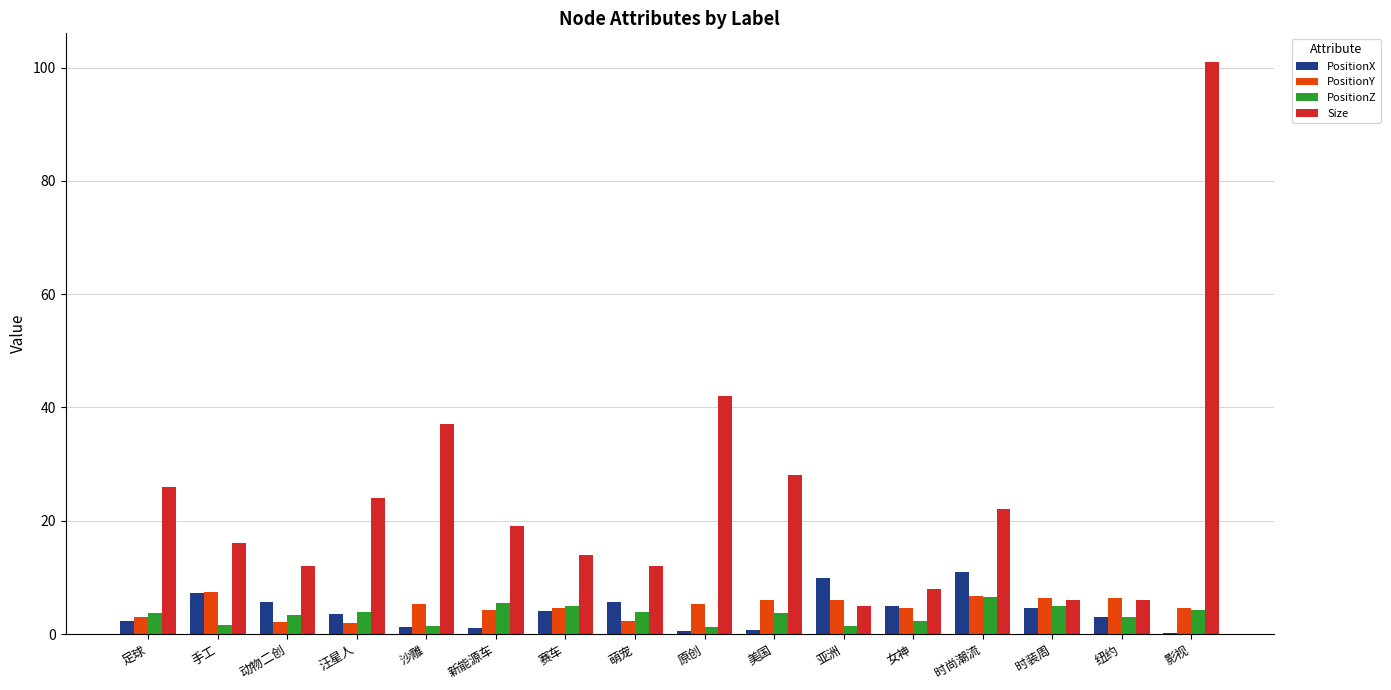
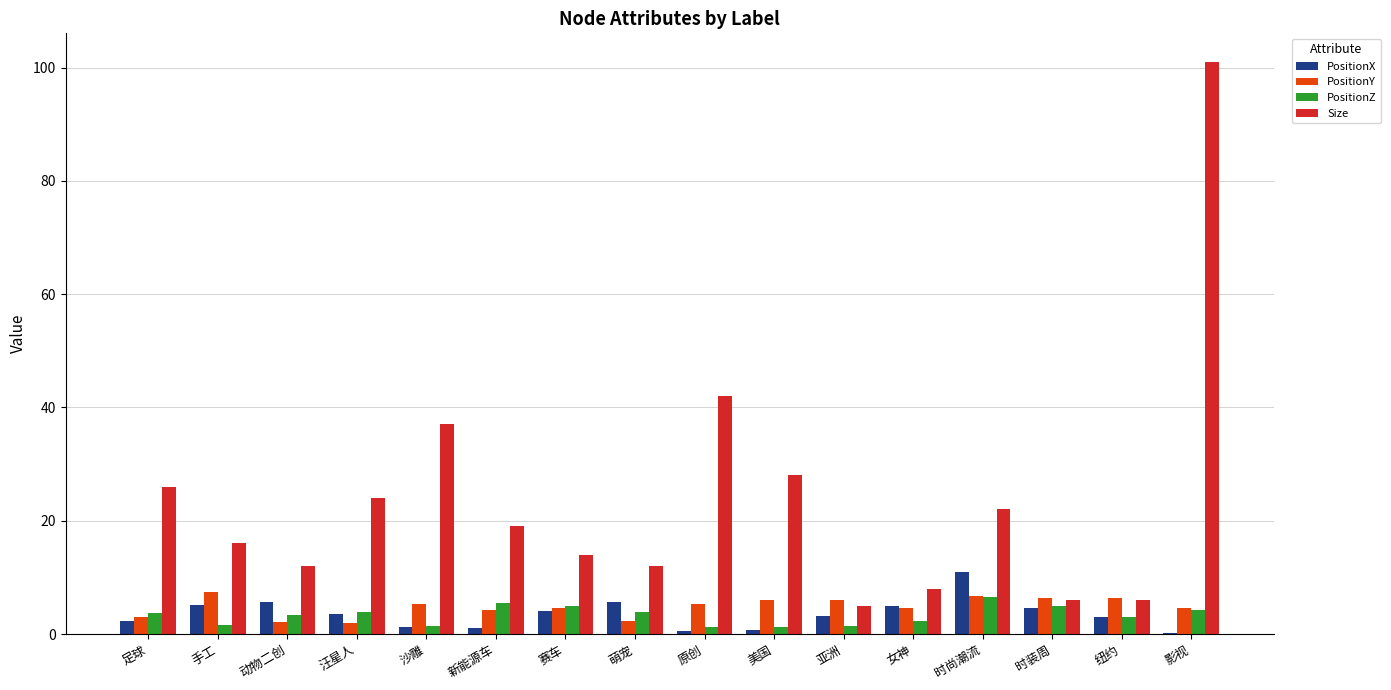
  {
    "PositionX": {
      "足球": 2,
-     "手工": 7,
+     "手工": 5,
      "动物二创": 6,
      "汪星人": 3,
      "沙雕": 1,
      "新能源车": 1,
      "赛车": 4,
      "萌宠": 6,
      "原创": 1,
      "美国": 1,
-     "亚洲": 10,
+     "亚洲": 3,
      "女神": 5,
      "时尚潮流": 11,
      "时装周": 5,
      "纽约": 3
    },
    "PositionZ": {
      "足球": 4,
      "手工": 2,
      "动物二创": 3,
      "汪星人": 4,
      "沙雕": 2,
      "新能源车": 6,
      "赛车": 5,
      "萌宠": 4,
      "原创": 1,
-     "美国": 4,
+     "美国": 1,
      "亚洲": 1,
      "女神": 2,
      "时尚潮流": 7,
      "时装周": 5,
      "纽约": 3,
      "影视": 4
    }
  }
